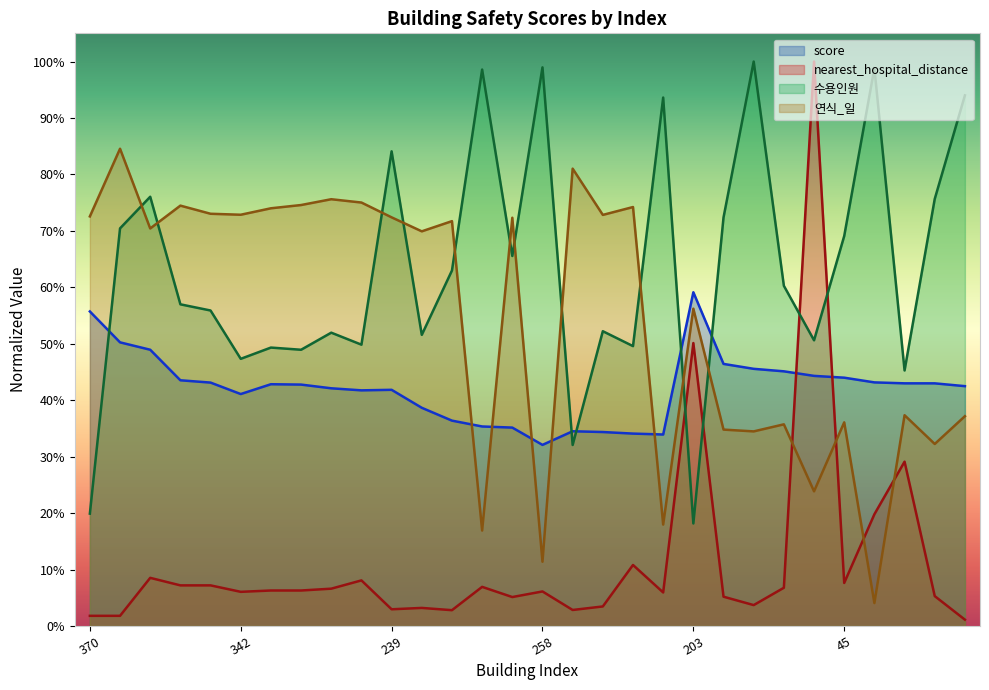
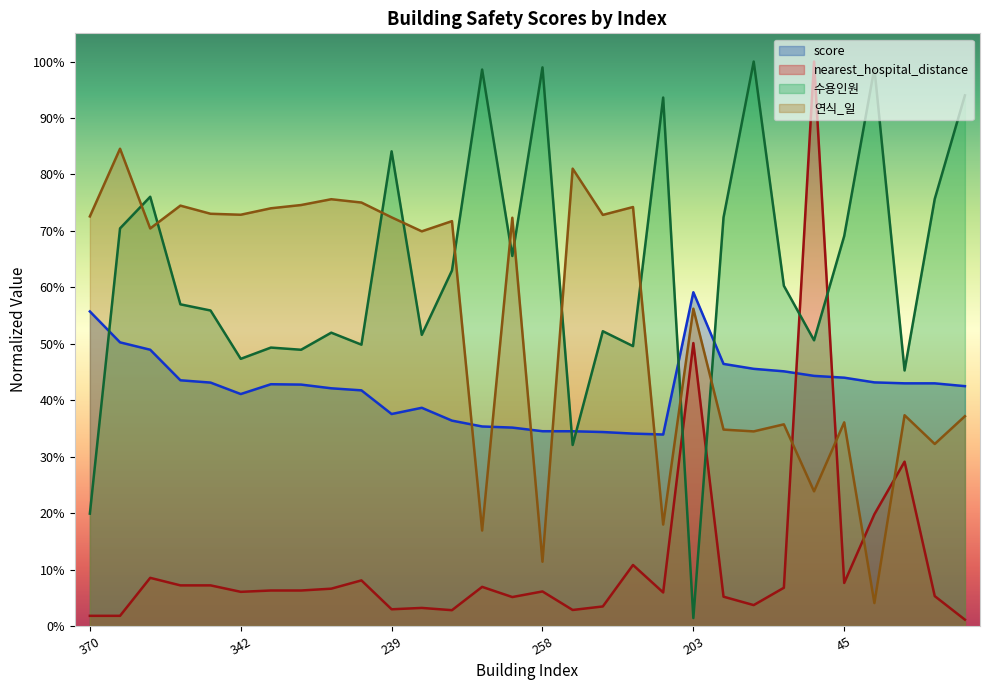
  {
    "score": {
      "370": "56%",
      "342": "41%",
-     "239": "42%",
-     "258": "32%",
+     "239": "38%",
+     "258": "35%",
      "203": "59%",
      "45": "44%"
    },
    "수용인원": {
      "370": "20%",
      "342": "47%",
      "239": "84%",
      "258": "99%",
-     "203": "18%",
+     "203": "1%",
      "45": "69%"
    }
  }
